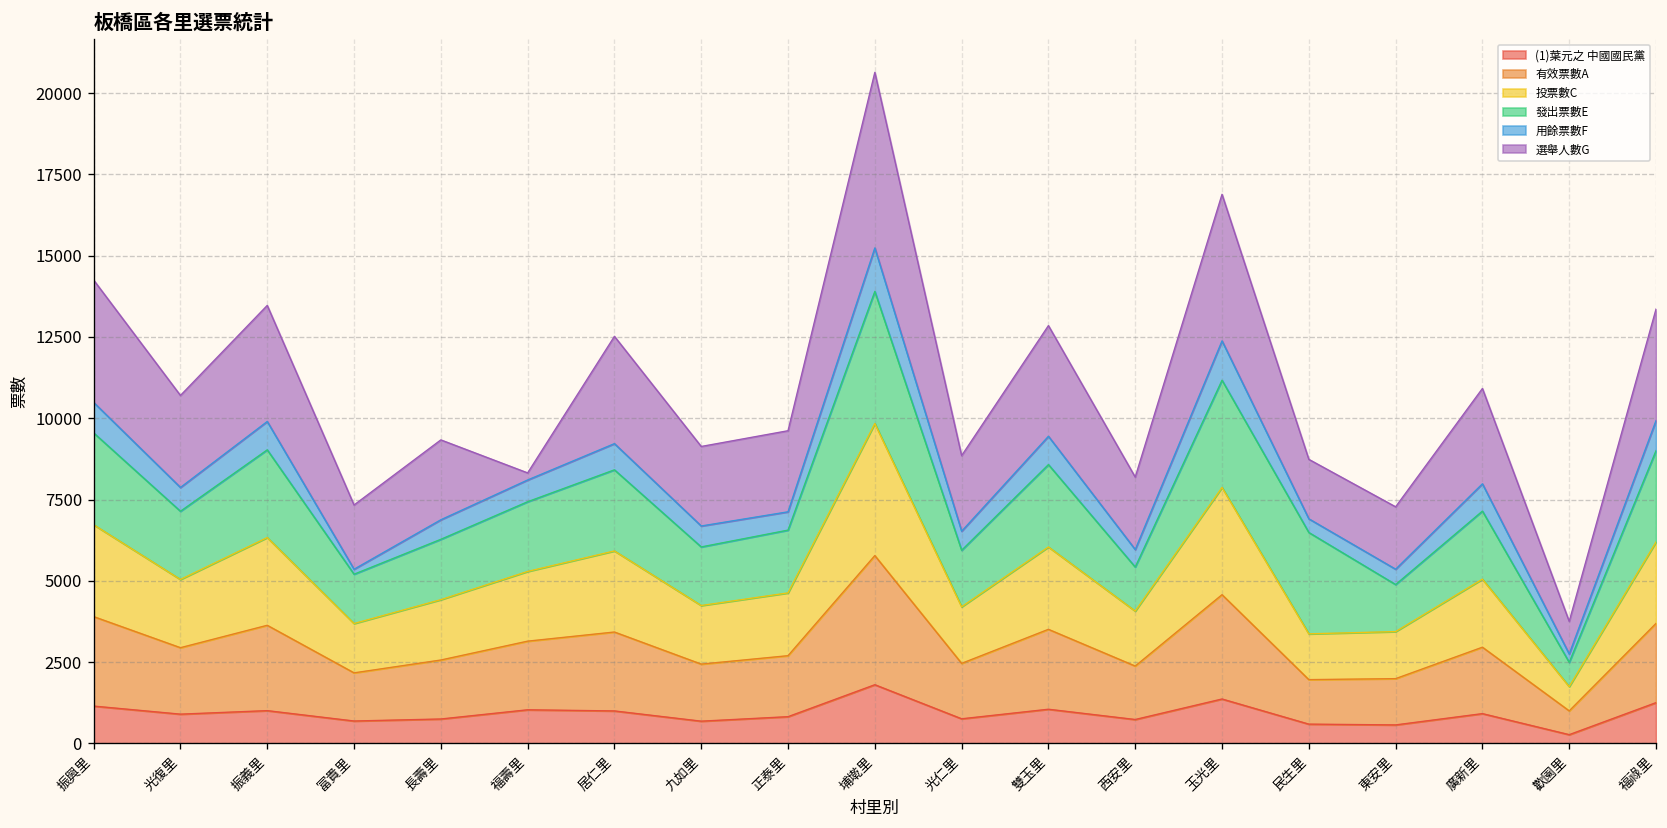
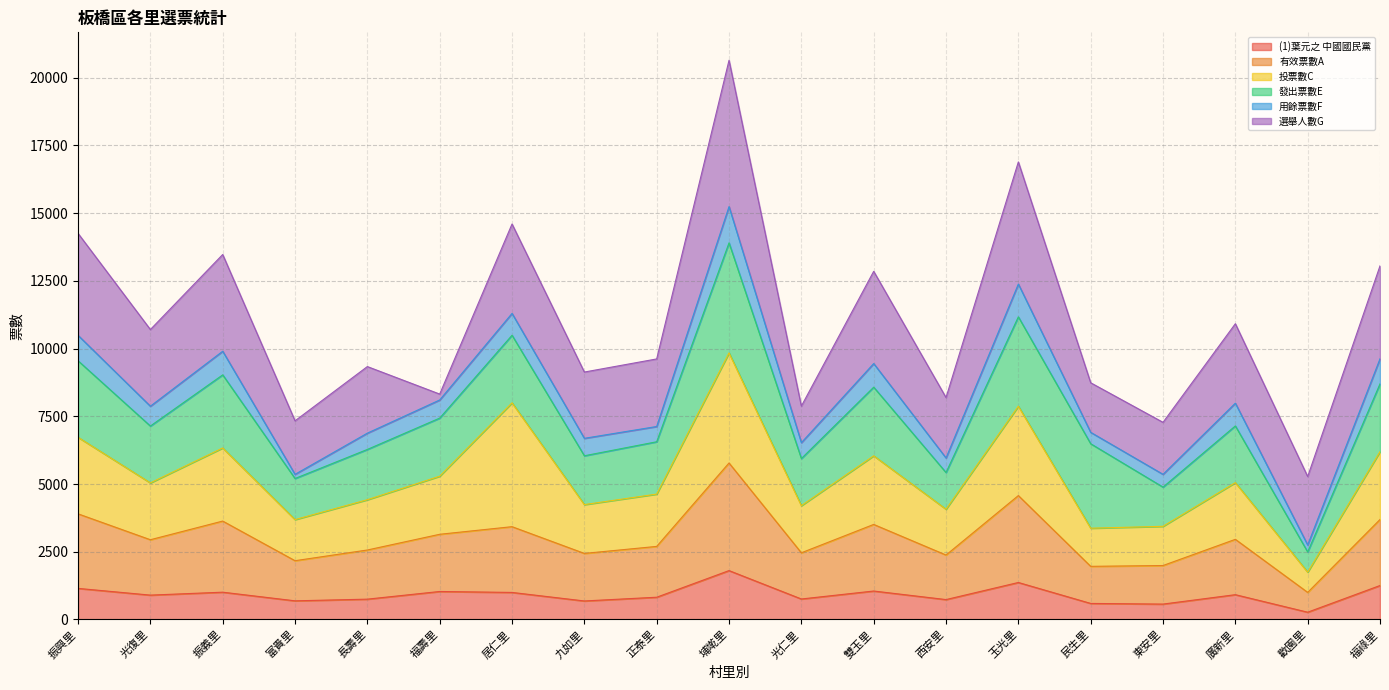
  {
    "投票數C": {
      "振興里": 2800,
      "光復里": 2100,
      "振義里": 2700,
      "富貴里": 1500,
      "長壽里": 1900,
      "福壽里": 2100,
-     "居仁里": 2500,
+     "居仁里": 4600,
      "九如里": 1800,
      "正泰里": 1900,
      "埔墘里": 4100,
      "光仁里": 1700,
      "雙玉里": 2500,
      "西安里": 1700,
      "玉光里": 3300,
      "民生里": 1400,
      "東安里": 1400,
      "廣新里": 2100,
      "歡園里": 700,
      "福祿里": 2500
    },
    "發出票數E": {
      "振興里": 2800,
      "光復里": 2100,
      "振義里": 2700,
      "富貴里": 1500,
      "長壽里": 1900,
      "福壽里": 2100,
      "居仁里": 2500,
      "九如里": 1800,
      "正泰里": 1900,
      "埔墘里": 4100,
      "光仁里": 1700,
      "雙玉里": 2500,
      "西安里": 1400,
      "玉光里": 3300,
      "民生里": 3100,
      "東安里": 1400,
      "廣新里": 2100,
      "歡園里": 700,
-     "福祿里": 2800
+     "福祿里": 2500
    },
    "用餘票數F": {
      "振興里": 900,
      "光復里": 700,
      "振義里": 900,
      "富貴里": 200,
      "長壽里": 600,
      "福壽里": 700,
      "居仁里": 800,
      "九如里": 600,
      "正泰里": 600,
      "埔墘里": 1300,
      "光仁里": 600,
      "雙玉里": 900,
      "西安里": 500,
      "玉光里": 1200,
      "民生里": 400,
      "東安里": 500,
      "廣新里": 800,
      "歡園里": 300,
      "福祿里": 900
    },
    "選舉人數G": {
      "振興里": 3800,
      "光復里": 2800,
      "振義里": 3600,
      "富貴里": 2000,
      "長壽里": 2500,
      "福壽里": 200,
      "居仁里": 3300,
      "九如里": 2400,
      "正泰里": 2500,
      "埔墘里": 5400,
-     "光仁里": 2300,
+     "光仁里": 1400,
      "雙玉里": 3400,
      "西安里": 2200,
      "玉光里": 4500,
      "民生里": 1800,
      "東安里": 1900,
      "廣新里": 2900,
-     "歡園里": 1000,
+     "歡園里": 2500,
      "福祿里": 3400
    }
  }
